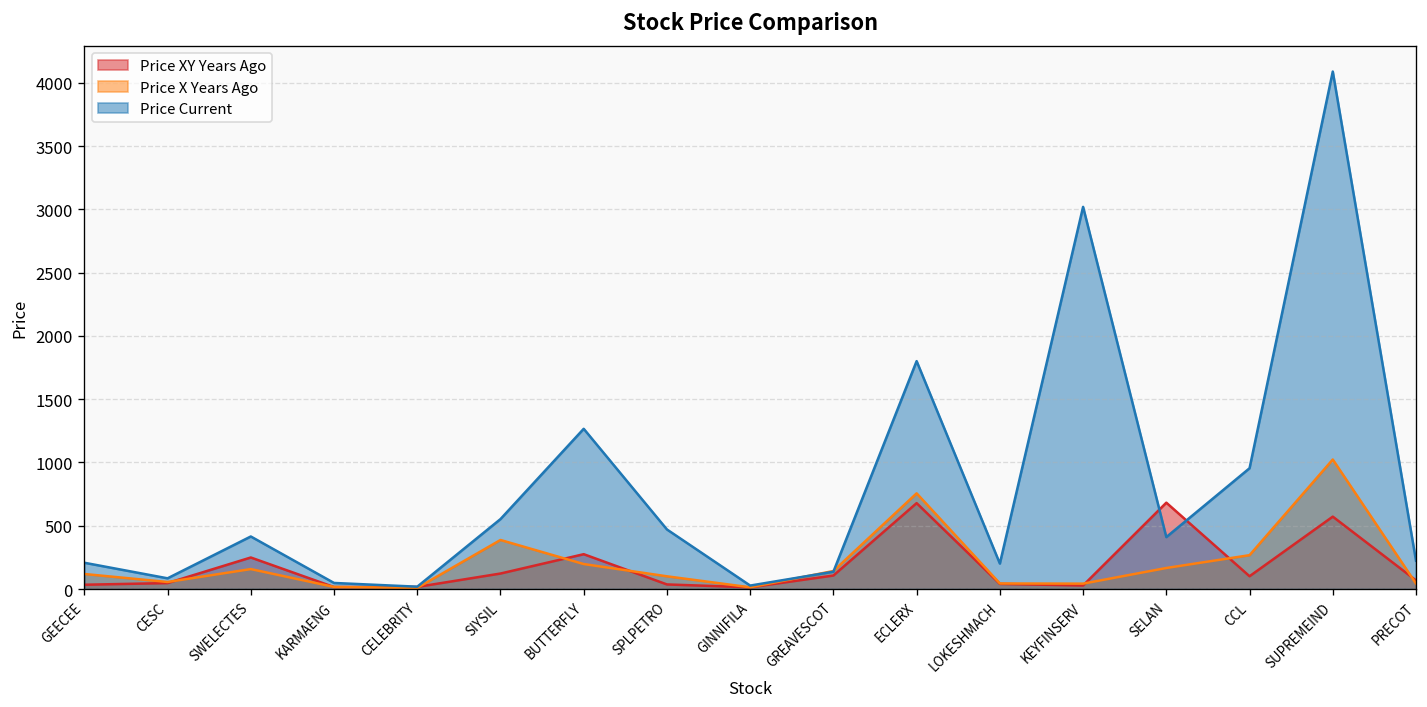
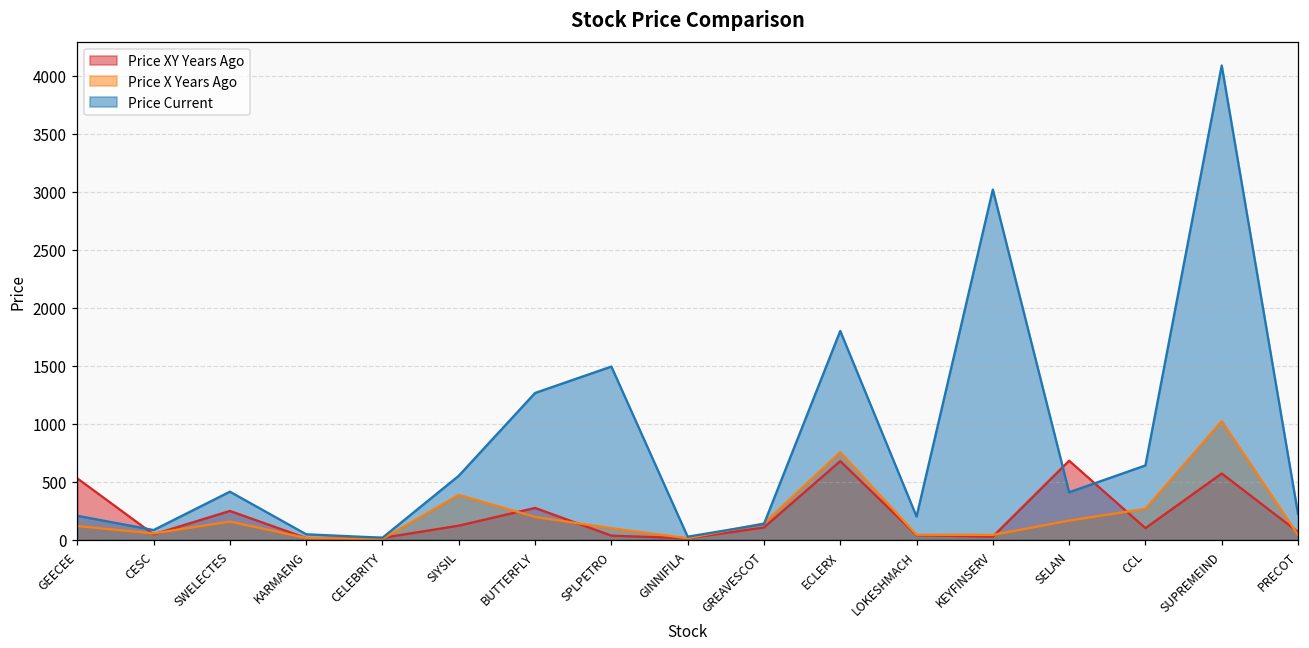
  {
    "Price XY Years Ago": {
-     "GEECEE": 30,
+     "GEECEE": 530,
      "SWELECTES": 250,
      "SIYSIL": 120,
      "BUTTERFLY": 280,
      "SPLPETRO": 40,
      "GREAVESCOT": 110,
      "ECLERX": 680,
      "SELAN": 680,
      "CCL": 100,
      "SUPREMEIND": 570,
      "PRECOT": 70
    },
    "Price X Years Ago": {
      "GEECEE": 120,
      "SWELECTES": 160,
      "SIYSIL": 390,
      "BUTTERFLY": 200,
      "SPLPETRO": 100,
      "ECLERX": 760,
      "SELAN": 170,
      "CCL": 270,
      "SUPREMEIND": 1020,
      "PRECOT": 40
    },
    "Price Current": {
      "GEECEE": 210,
      "CESC": 80,
      "SWELECTES": 420,
      "KARMAENG": 50,
      "SIYSIL": 550,
      "BUTTERFLY": 1270,
-     "SPLPETRO": 470,
+     "SPLPETRO": 1490,
      "ECLERX": 1800,
      "LOKESHMACH": 200,
      "KEYFINSERV": 3020,
      "SELAN": 410,
-     "CCL": 950,
+     "CCL": 640,
      "SUPREMEIND": 4090,
      "PRECOT": 220
    }
  }
